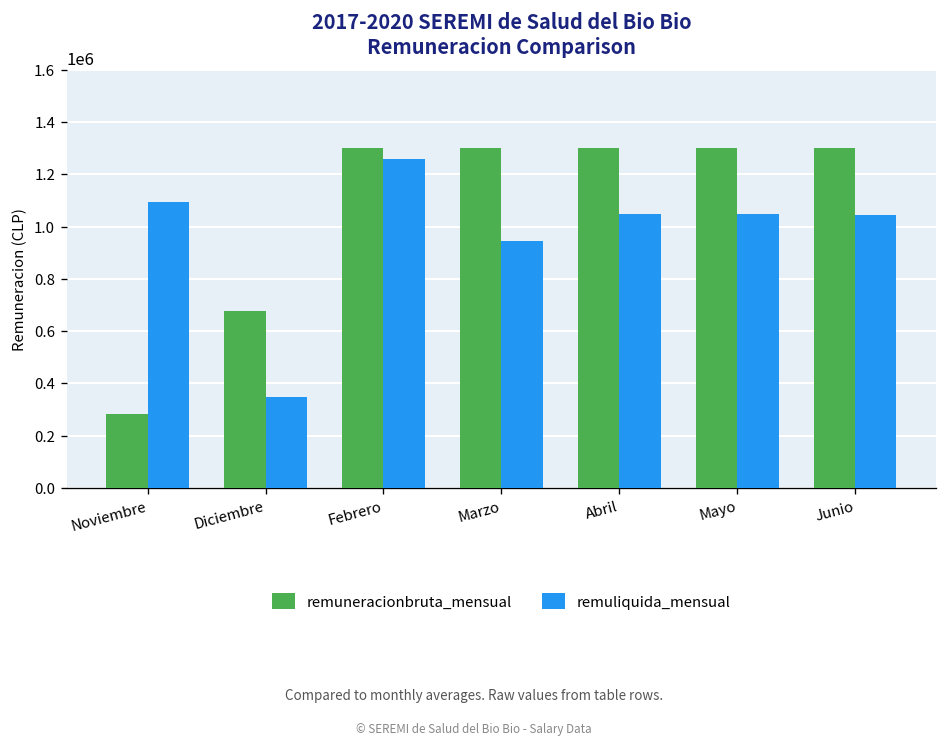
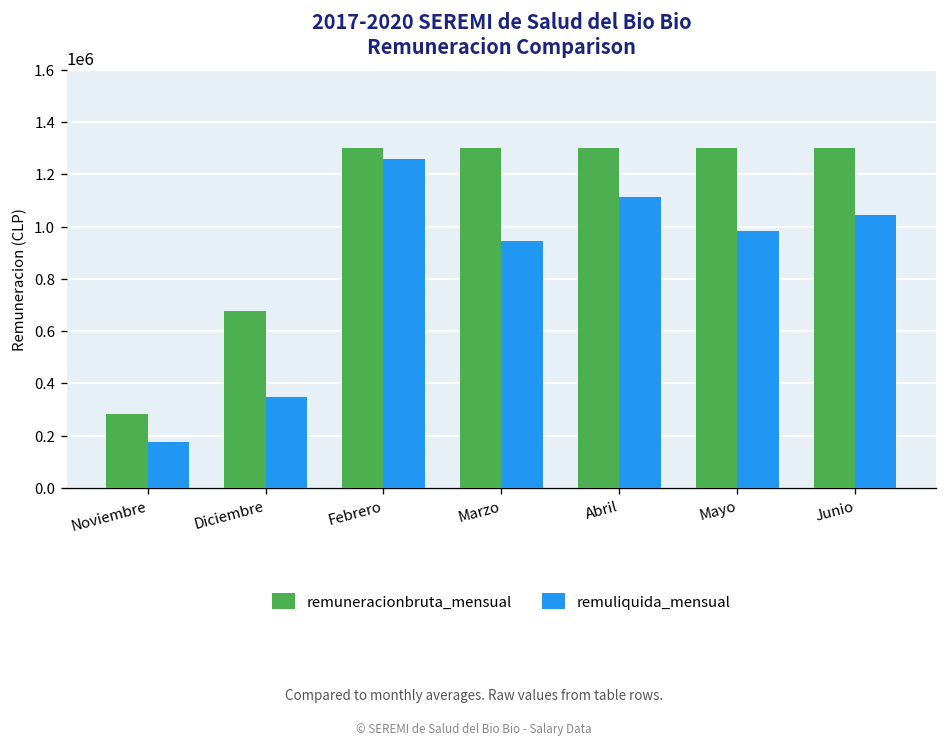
  {
    "remuneracionbruta_mensual": {
      "Noviembre": 280000,
      "Diciembre": 680000,
      "Febrero": 1300000,
      "Marzo": 1300000,
      "Abril": 1300000,
      "Mayo": 1300000,
      "Junio": 1300000
    },
    "remuliquida_mensual": {
-     "Noviembre": 1090000,
+     "Noviembre": 180000,
      "Diciembre": 350000,
      "Febrero": 1260000,
      "Marzo": 950000,
-     "Abril": 1050000,
-     "Mayo": 1050000,
+     "Abril": 1110000,
+     "Mayo": 980000,
      "Junio": 1040000
    }
  }
